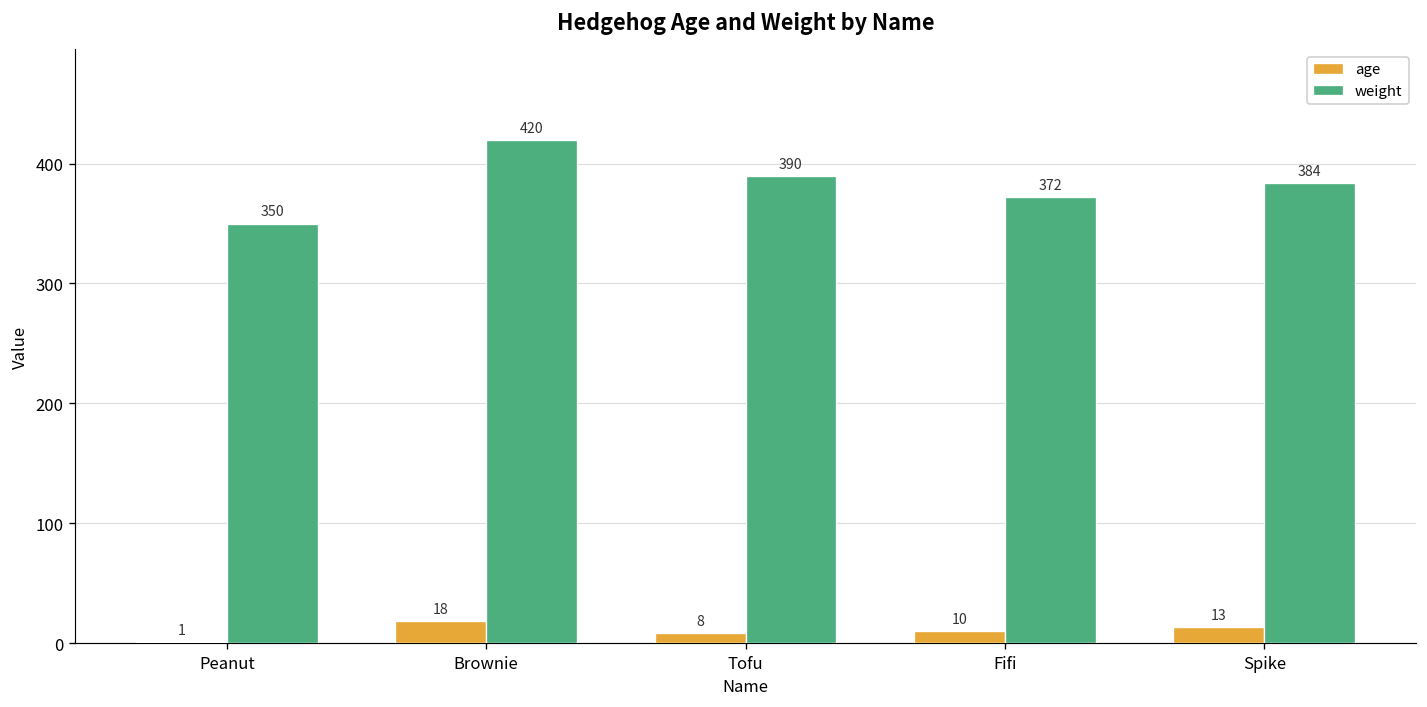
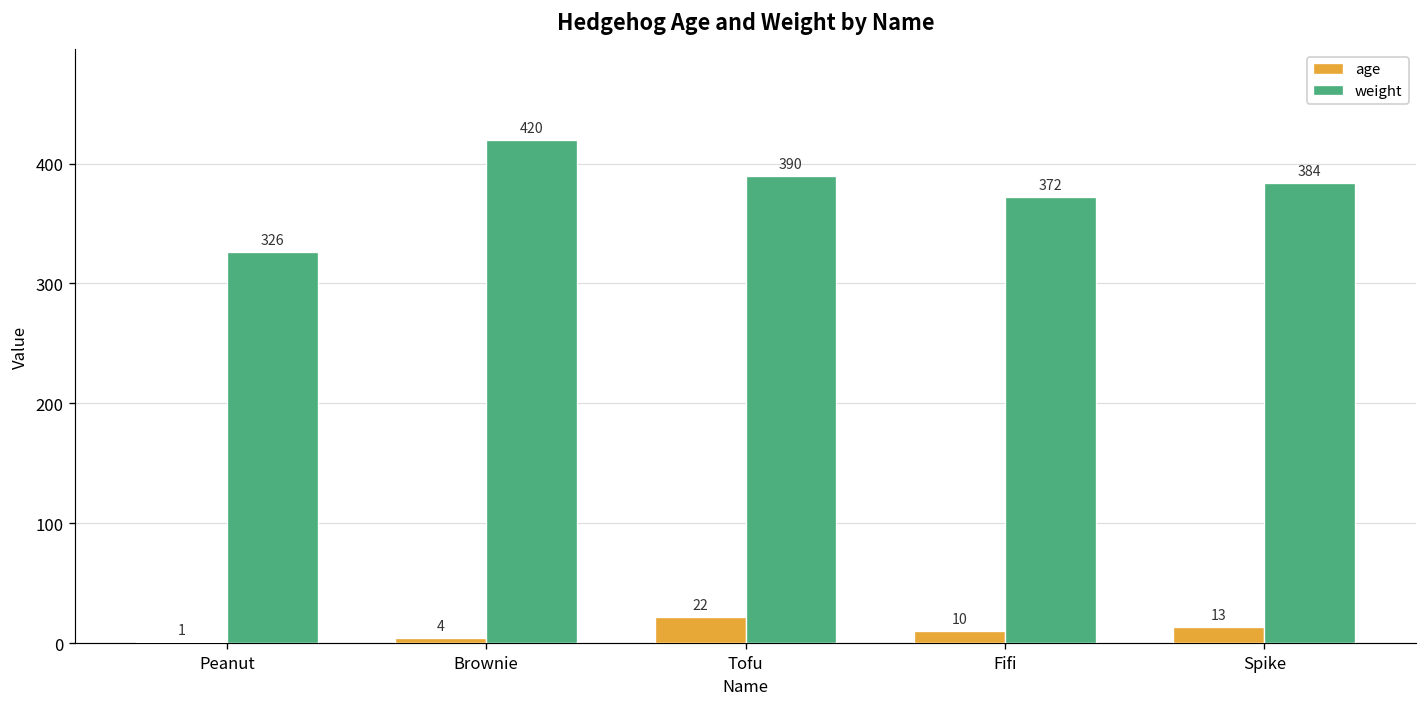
  {
    "age": {
      "Peanut": 1,
-     "Brownie": 18,
-     "Tofu": 8,
+     "Brownie": 4,
+     "Tofu": 22,
      "Fifi": 10,
      "Spike": 13
    },
    "weight": {
-     "Peanut": 350,
+     "Peanut": 326,
      "Brownie": 420,
      "Tofu": 390,
      "Fifi": 372,
      "Spike": 384
    }
  }
